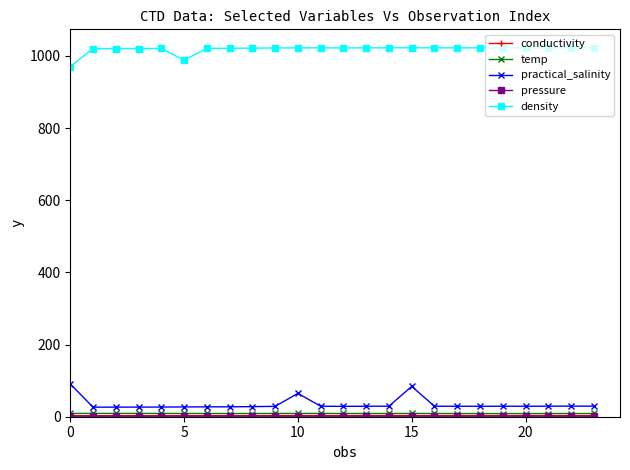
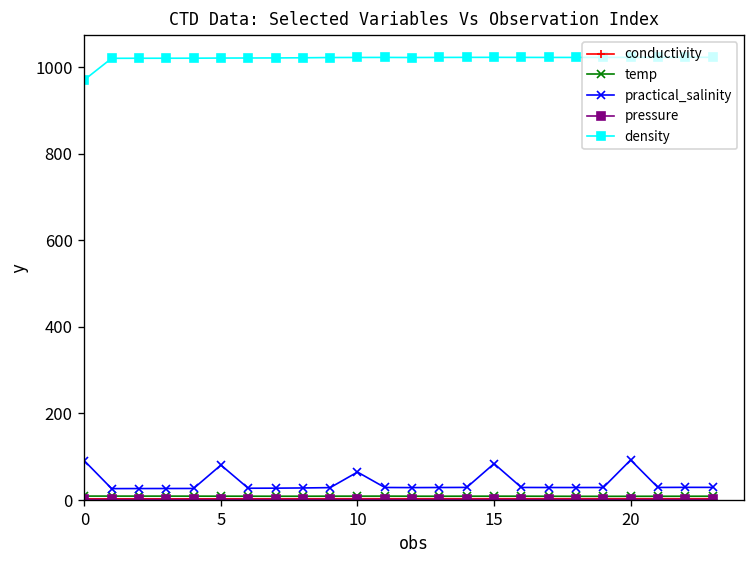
  {
    "practical_salinity": {
      "0": 90,
-     "5": 30,
+     "5": 80,
      "10": 60,
      "15": 80,
-     "20": 30
+     "20": 90
    },
    "pressure": {
      "0": 0,
      "5": 0,
      "10": 0,
      "15": 0,
      "20": 0
    },
    "density": {
      "0": 970,
-     "5": 990,
+     "5": 1020,
      "10": 1020,
      "15": 1020
    }
  }
